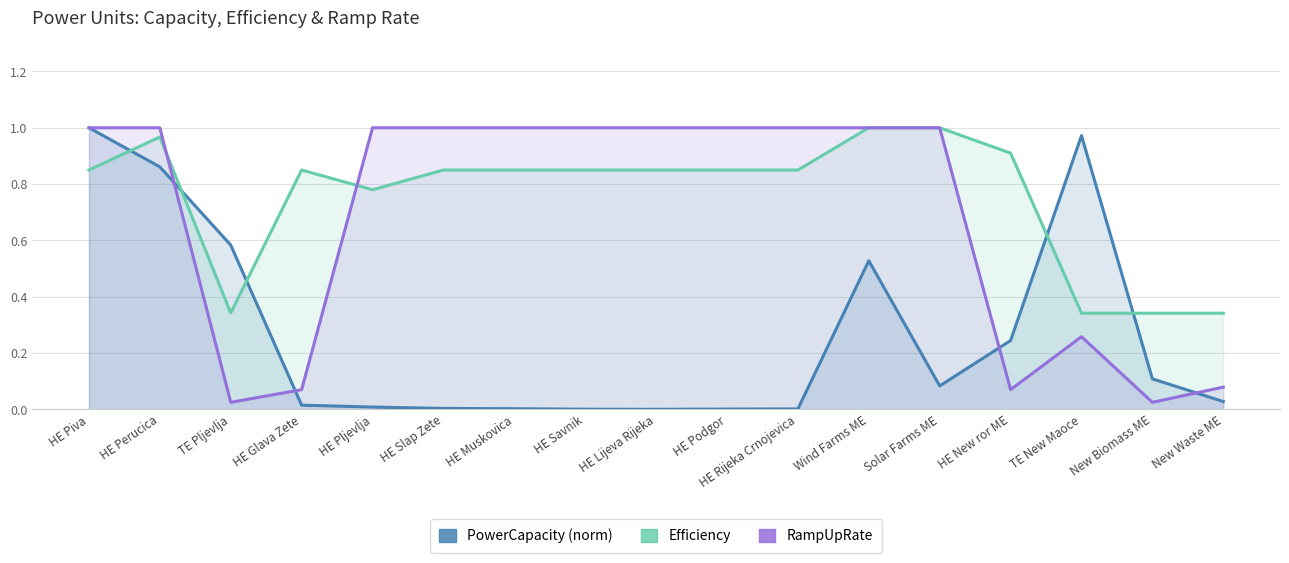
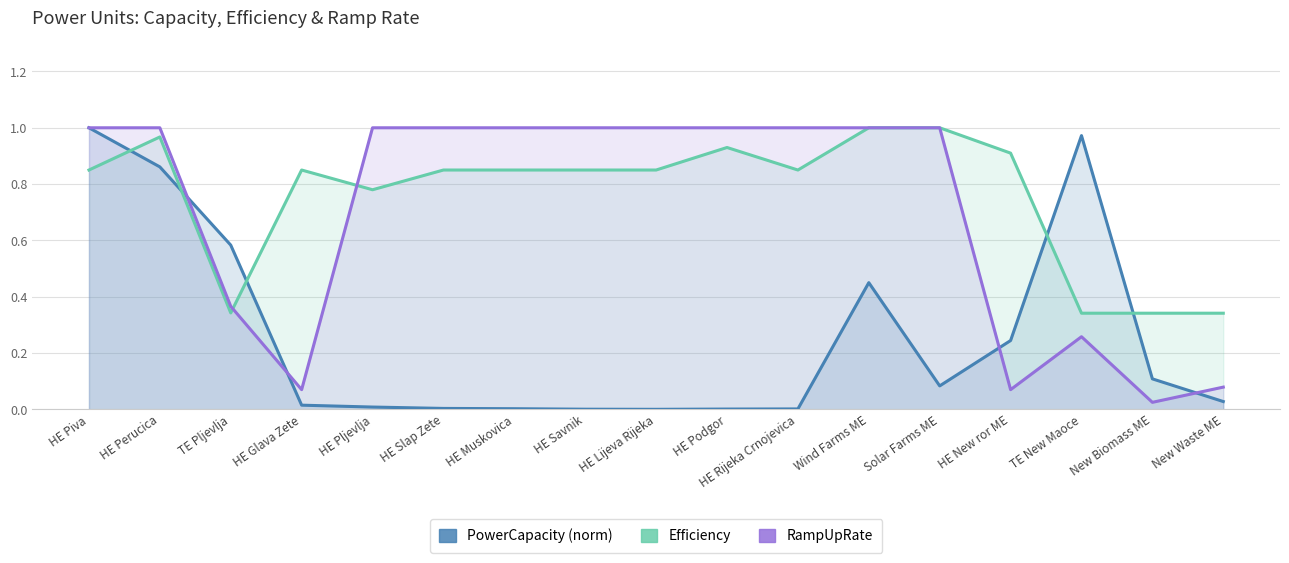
  {
    "PowerCapacity (norm)": {
      "HE Perucica": 0.86,
      "TE Pljevlja": 0.58,
      "HE Glava Zete": 0.01,
      "HE Pljevlja": 0.01,
      "HE Slap Zete": 0.00,
      "HE Muskovica": 0.00,
      "HE Savnik": 0.00,
      "HE Lijeva Rijeka": 0.00,
      "HE Podgor": 0.00,
      "HE Rijeka Crnojevica": 0.00,
-     "Wind Farms ME": 0.53,
+     "Wind Farms ME": 0.45,
      "Solar Farms ME": 0.08,
      "HE New ror ME": 0.24,
      "TE New Maoce": 0.97,
      "New Biomass ME": 0.11,
      "New Waste ME": 0.03
    },
    "Efficiency": {
      "HE Piva": 0.85,
      "HE Perucica": 0.97,
      "TE Pljevlja": 0.34,
      "HE Glava Zete": 0.85,
      "HE Pljevlja": 0.78,
      "HE Slap Zete": 0.85,
      "HE Muskovica": 0.85,
      "HE Savnik": 0.85,
      "HE Lijeva Rijeka": 0.85,
-     "HE Podgor": 0.85,
+     "HE Podgor": 0.93,
      "HE Rijeka Crnojevica": 0.85,
      "HE New ror ME": 0.91,
      "TE New Maoce": 0.34,
      "New Biomass ME": 0.34,
      "New Waste ME": 0.34
    },
    "RampUpRate": {
      "HE Perucica": 1.00,
-     "TE Pljevlja": 0.03,
+     "TE Pljevlja": 0.37,
      "HE Glava Zete": 0.07,
      "HE Pljevlja": 1.00,
      "HE Slap Zete": 1.00,
      "HE Muskovica": 1.00,
      "HE Savnik": 1.00,
      "HE Lijeva Rijeka": 1.00,
      "HE Podgor": 1.00,
      "HE Rijeka Crnojevica": 1.00,
      "HE New ror ME": 0.07,
      "TE New Maoce": 0.26,
      "New Biomass ME": 0.03,
      "New Waste ME": 0.08
    }
  }
